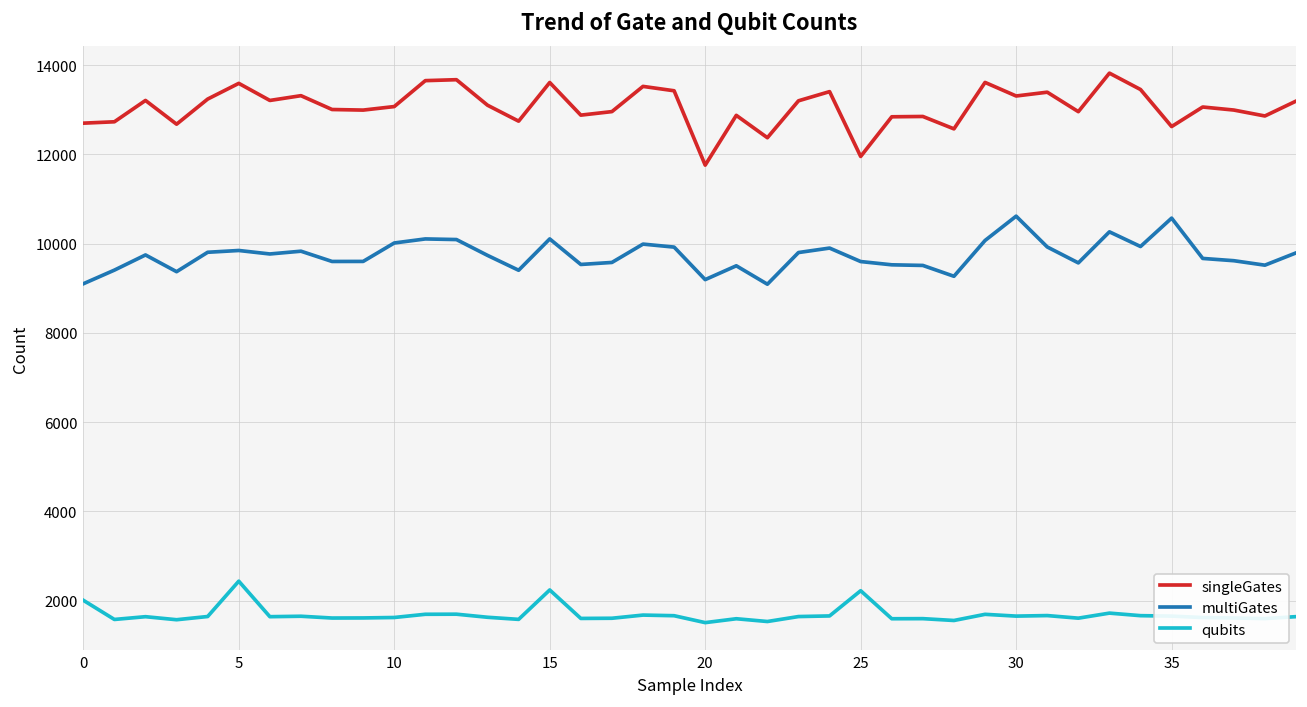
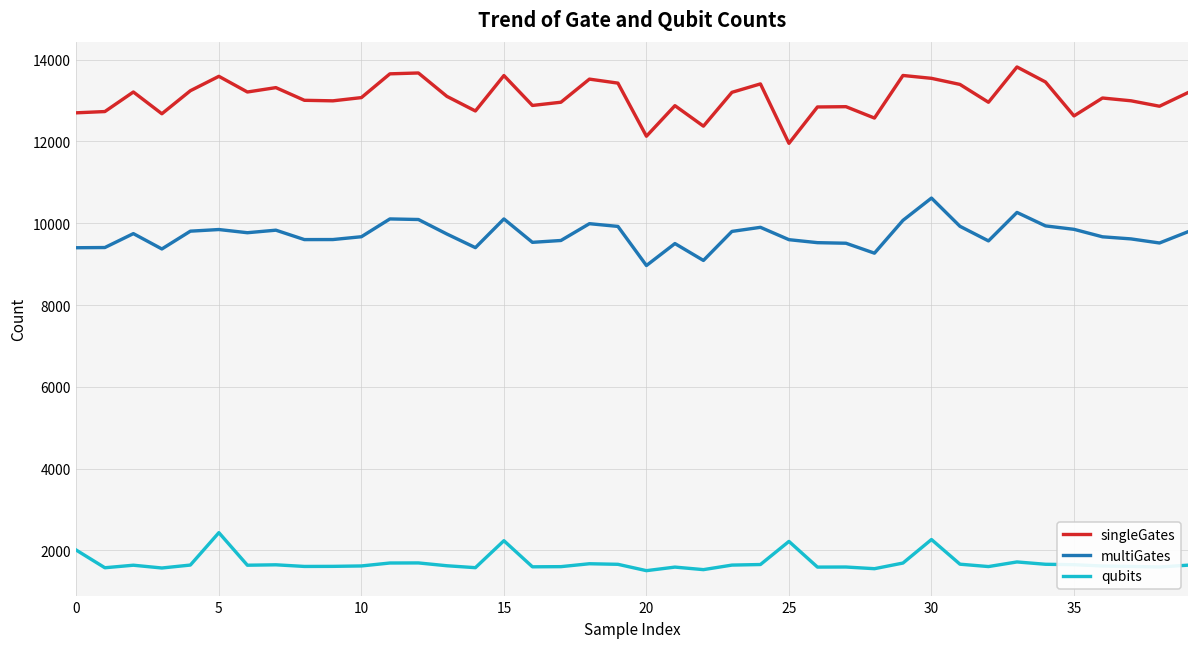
  {
    "singleGates": {
      "0": 12700,
      "5": 13600,
      "10": 13100,
      "15": 13600,
-     "20": 11800,
+     "20": 12100,
      "25": 12000,
-     "30": 13300,
+     "30": 13500,
      "35": 12600
    },
    "multiGates": {
-     "0": 9100,
+     "0": 9400,
      "5": 9800,
-     "10": 10000,
+     "10": 9700,
      "15": 10100,
-     "20": 9200,
+     "20": 9000,
      "25": 9600,
      "30": 10600,
-     "35": 10600
+     "35": 9900
    },
    "qubits": {
      "0": 2000,
      "5": 2400,
      "10": 1600,
      "15": 2200,
      "20": 1500,
      "25": 2200,
-     "30": 1700
+     "30": 2300
    }
  }
